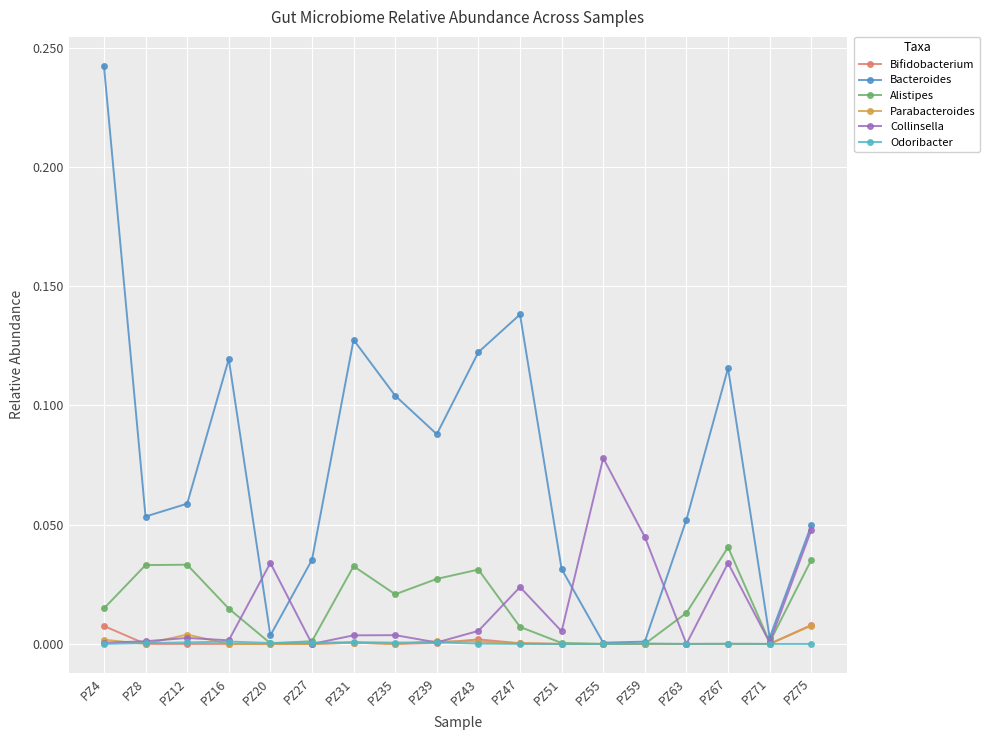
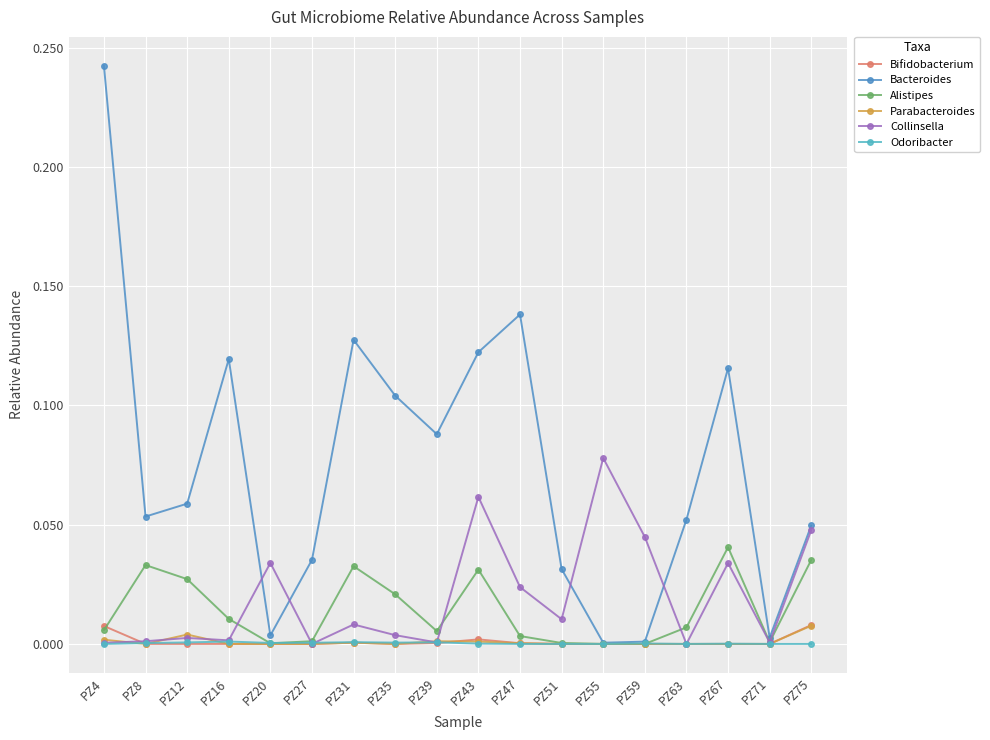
  {
    "Alistipes": {
-     "PZ4": 0.015,
+     "PZ4": 0.006,
      "PZ8": 0.033,
-     "PZ12": 0.033,
-     "PZ16": 0.015,
+     "PZ12": 0.027,
+     "PZ16": 0.010,
      "PZ31": 0.033,
      "PZ35": 0.021,
-     "PZ39": 0.027,
+     "PZ39": 0.005,
      "PZ43": 0.031,
-     "PZ47": 0.007,
-     "PZ63": 0.013,
+     "PZ47": 0.003,
+     "PZ63": 0.007,
      "PZ67": 0.041,
      "PZ75": 0.035
    },
    "Collinsella": {
      "PZ12": 0.003,
      "PZ20": 0.034,
-     "PZ31": 0.004,
+     "PZ31": 0.008,
      "PZ35": 0.004,
-     "PZ43": 0.005,
+     "PZ43": 0.062,
      "PZ47": 0.024,
-     "PZ51": 0.005,
+     "PZ51": 0.010,
      "PZ55": 0.078,
      "PZ59": 0.045,
      "PZ67": 0.034,
      "PZ75": 0.048
    }
  }
